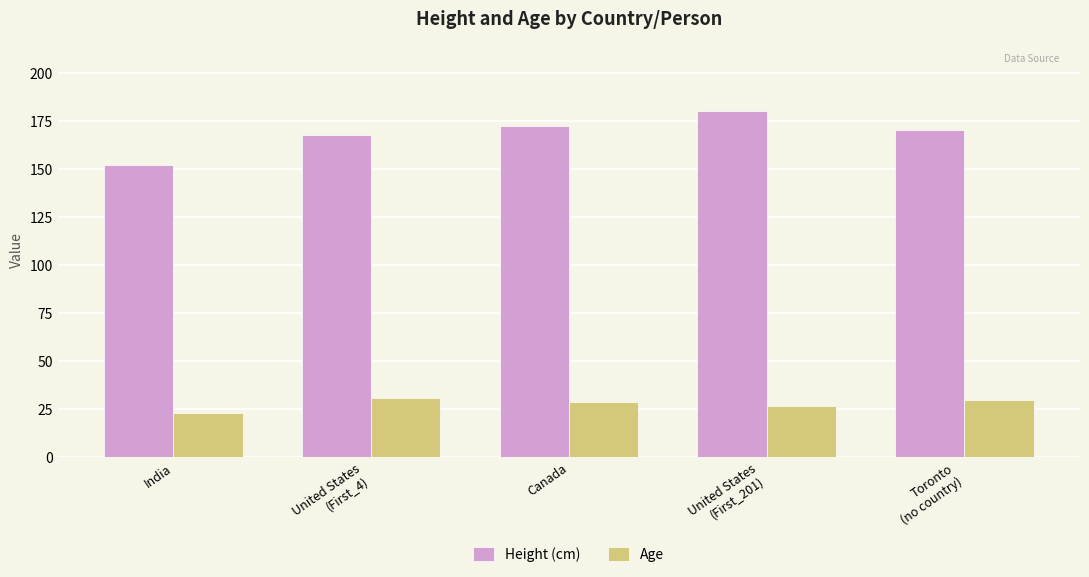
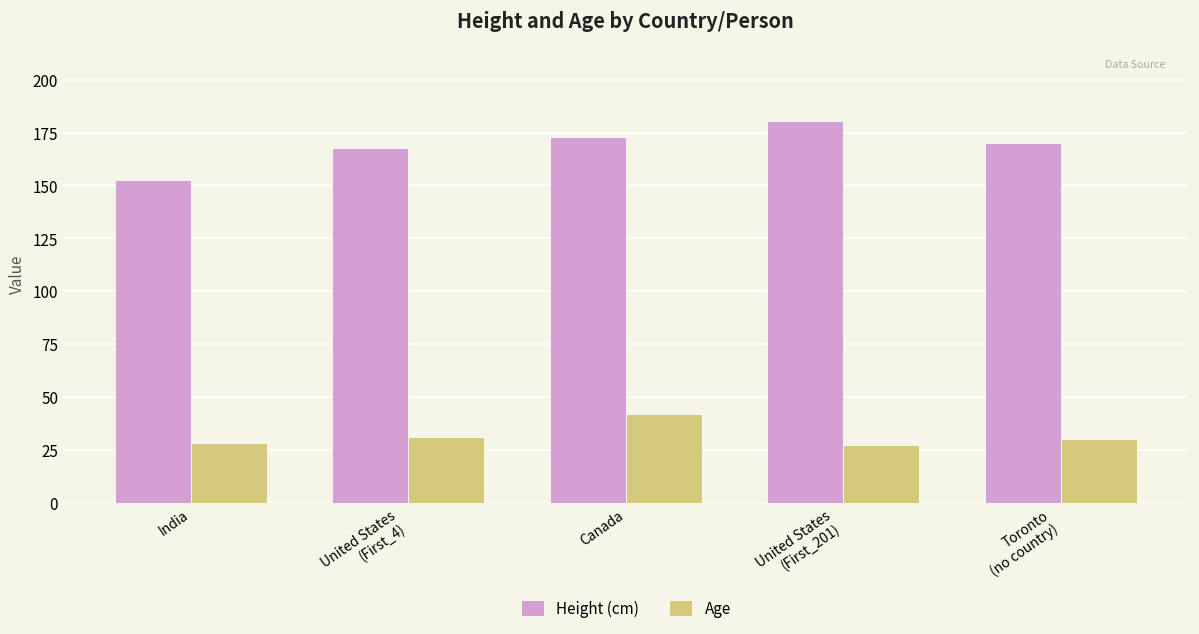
  {
    "Height (cm)": {
      "India": 152,
      "United States (First_4)": 168,
      "Canada": 173,
      "United States (First_201)": 180,
      "Toronto (no country)": 170
    },
    "Age": {
-     "India": 23,
+     "India": 28,
      "United States (First_4)": 31,
-     "Canada": 29,
+     "Canada": 42,
      "United States (First_201)": 27,
      "Toronto (no country)": 30
    }
  }
